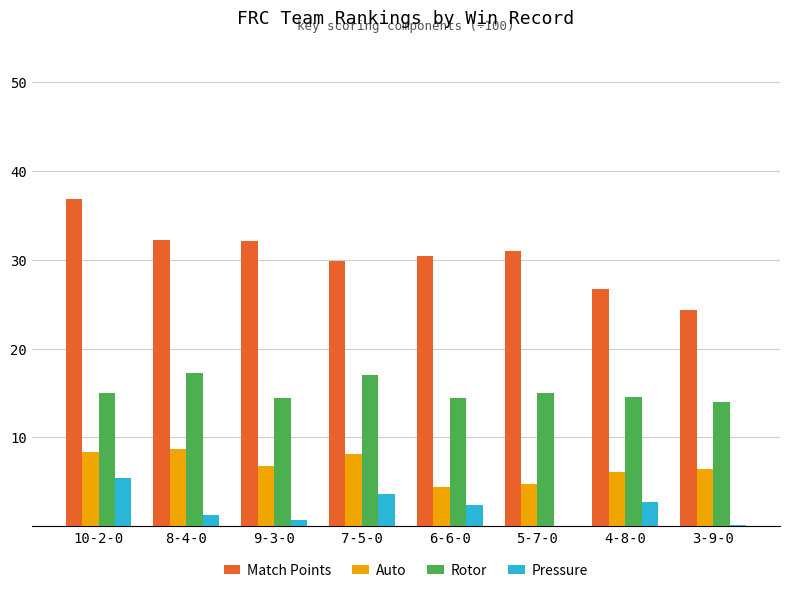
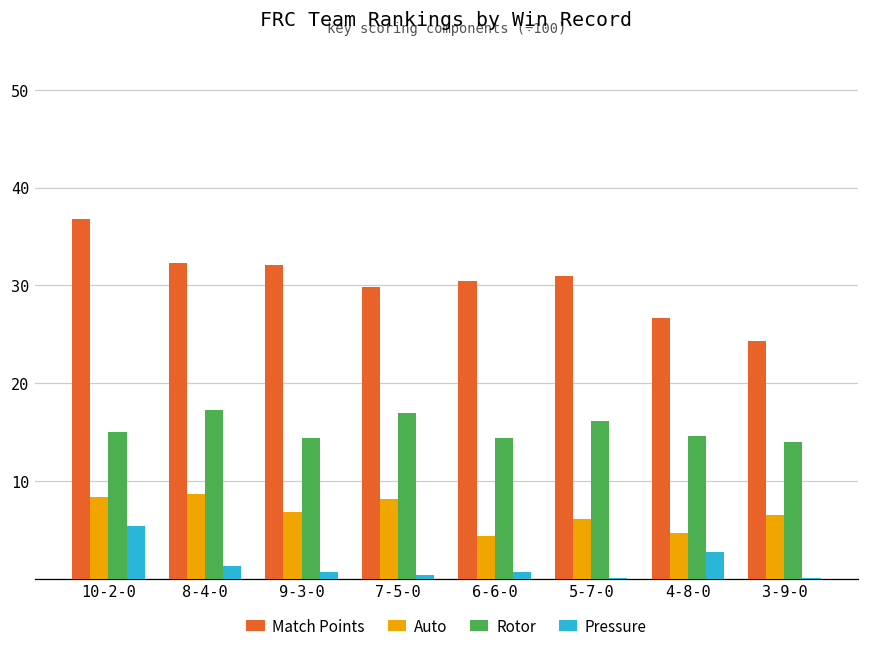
  {
    "Match Points": {
      "10-2-0": 37,
      "8-4-0": 32,
      "9-3-0": 32,
      "7-5-0": 30,
      "6-6-0": 30,
      "5-7-0": 31,
      "4-8-0": 27,
      "3-9-0": 24
    },
    "Auto": {
      "10-2-0": 8,
      "8-4-0": 9,
      "9-3-0": 7,
      "7-5-0": 8,
      "6-6-0": 4,
-     "5-7-0": 5,
-     "4-8-0": 6,
+     "5-7-0": 6,
+     "4-8-0": 5,
      "3-9-0": 7
    },
    "Rotor": {
      "10-2-0": 15,
      "8-4-0": 17,
      "9-3-0": 14,
      "7-5-0": 17,
      "6-6-0": 14,
-     "5-7-0": 15,
+     "5-7-0": 16,
      "4-8-0": 15,
      "3-9-0": 14
    },
    "Pressure": {
      "10-2-0": 5,
      "8-4-0": 1,
      "9-3-0": 1,
-     "7-5-0": 4,
-     "6-6-0": 2,
+     "7-5-0": 0,
+     "6-6-0": 1,
      "4-8-0": 3
    }
  }
